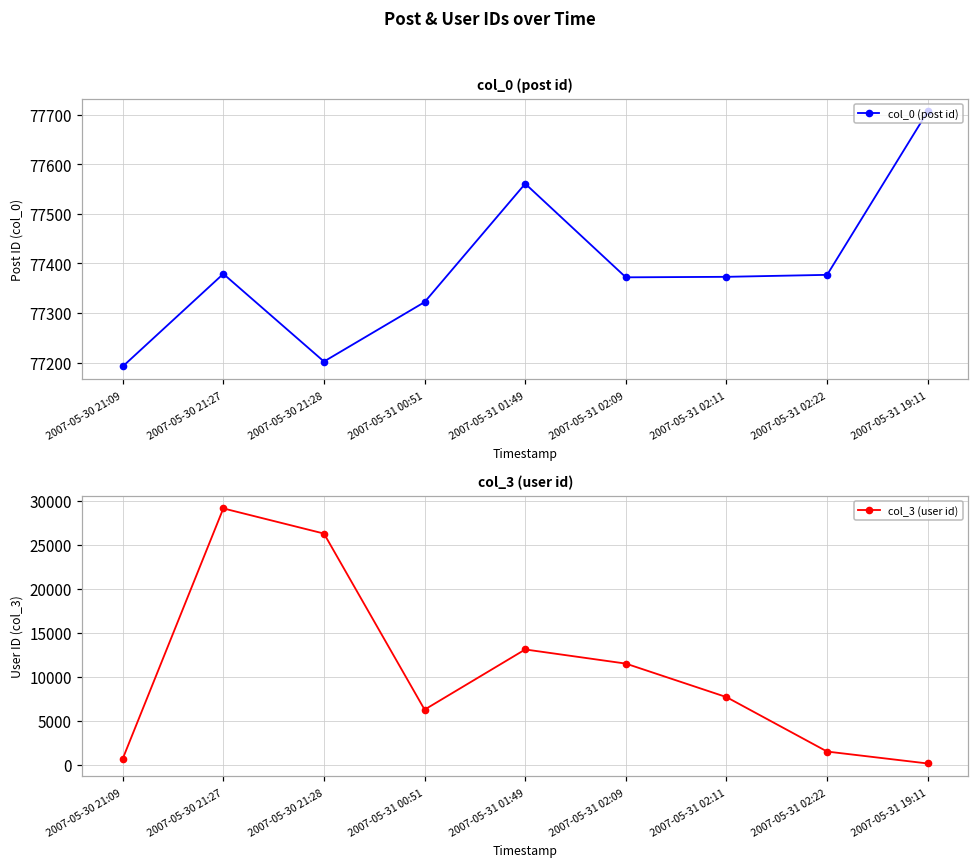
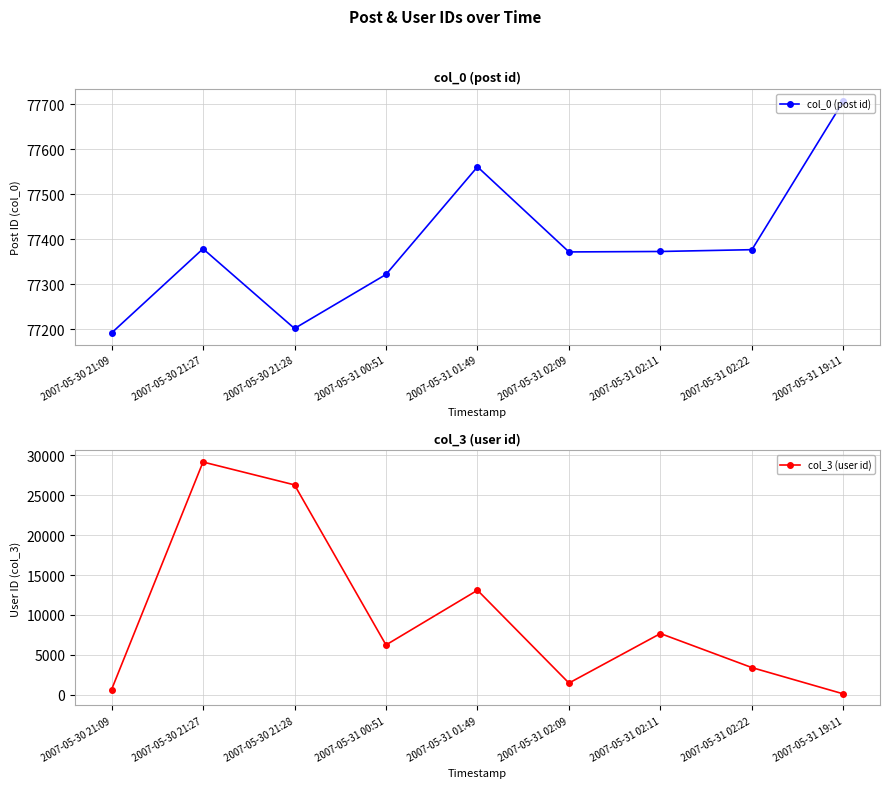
  {
    "col_0 (post id)": {
      "2007-05-30 21:09": 77190,
      "2007-05-30 21:27": 77380,
      "2007-05-30 21:28": 77200,
      "2007-05-31 00:51": 77320,
      "2007-05-31 01:49": 77560,
      "2007-05-31 02:09": 77370,
      "2007-05-31 02:11": 77370,
      "2007-05-31 02:22": 77380
    },
    "col_3 (user id)": {
      "2007-05-30 21:09": 1000,
      "2007-05-30 21:27": 29000,
      "2007-05-30 21:28": 26000,
      "2007-05-31 00:51": 6000,
      "2007-05-31 01:49": 13000,
-     "2007-05-31 02:09": 11000,
+     "2007-05-31 02:09": 1000,
      "2007-05-31 02:11": 8000,
-     "2007-05-31 02:22": 1000,
+     "2007-05-31 02:22": 3000,
      "2007-05-31 19:11": 0
    }
  }
